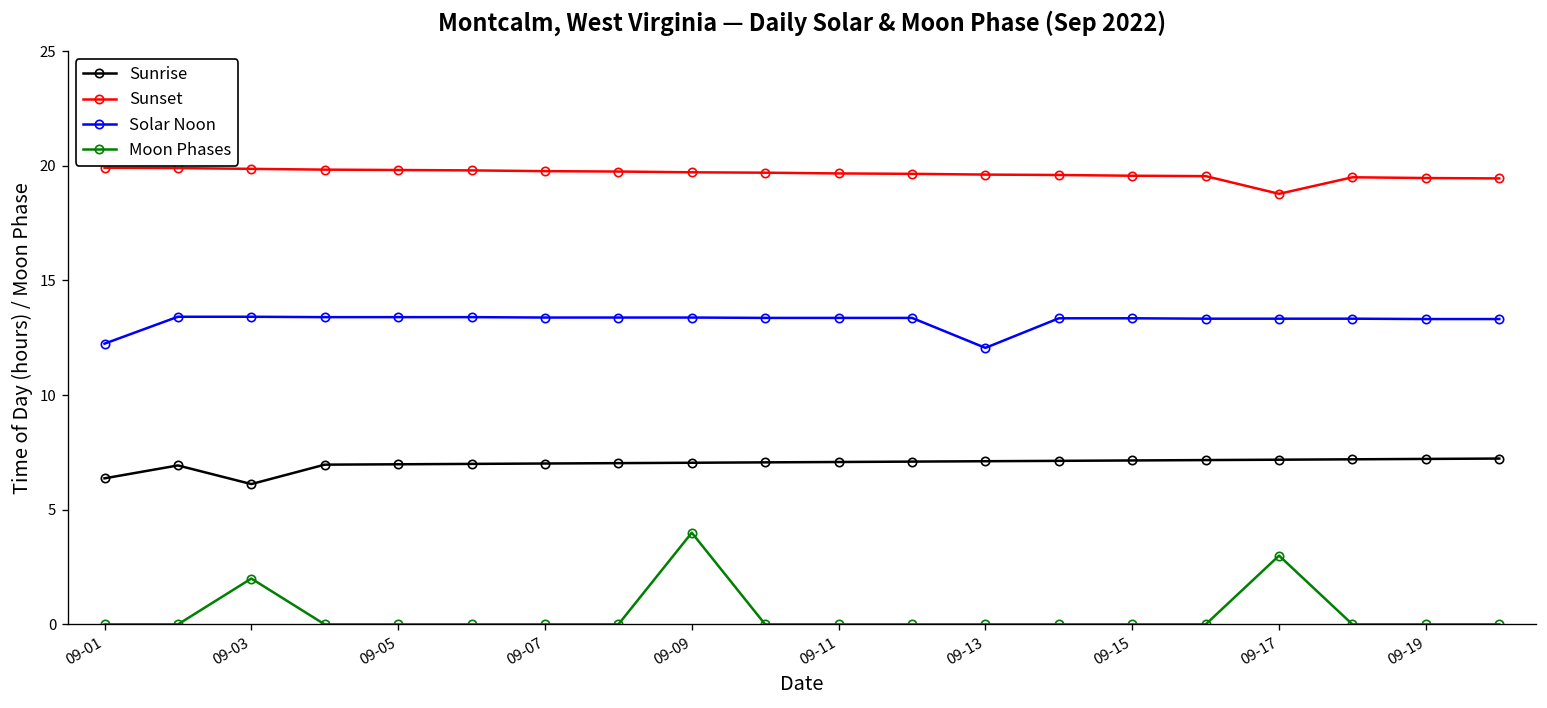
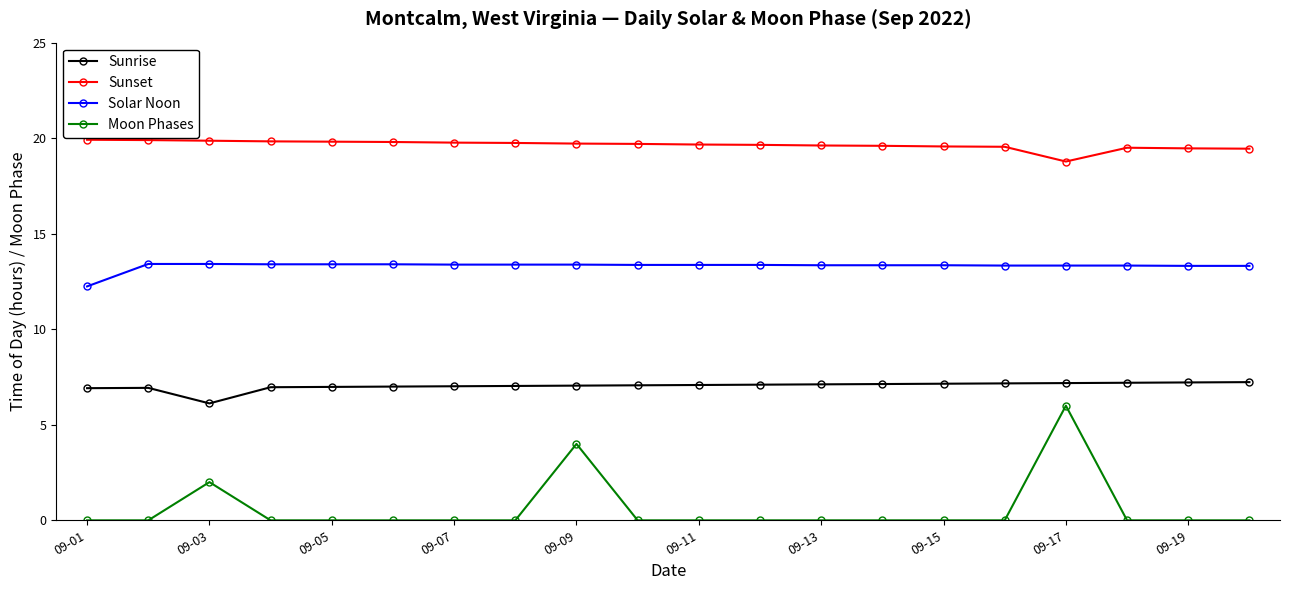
  {
    "Sunrise": {
-     "09-01": 6.4,
+     "09-01": 6.9,
      "09-03": 6.1,
      "09-05": 7.0,
      "09-07": 7.0,
      "09-09": 7.1,
      "09-11": 7.1,
      "09-13": 7.1,
      "09-15": 7.2,
      "09-17": 7.2,
      "09-19": 7.2
    },
    "Sunset": {
      "09-01": 19.9,
      "09-03": 19.9,
      "09-05": 19.8,
      "09-07": 19.8,
      "09-09": 19.7,
      "09-11": 19.7,
      "09-13": 19.6,
      "09-15": 19.6,
      "09-17": 18.8,
      "09-19": 19.5
    },
    "Solar Noon": {
      "09-01": 12.2,
      "09-03": 13.4,
      "09-05": 13.4,
      "09-07": 13.4,
      "09-09": 13.4,
      "09-11": 13.4,
-     "09-13": 12.1,
+     "09-13": 13.4,
      "09-15": 13.4,
      "09-17": 13.3,
      "09-19": 13.3
    },
    "Moon Phases": {
      "09-01": 0,
      "09-03": 2,
      "09-05": 0,
      "09-07": 0,
      "09-09": 4,
      "09-11": 0,
      "09-13": 0,
      "09-15": 0,
-     "09-17": 3,
+     "09-17": 6,
      "09-19": 0
    }
  }
